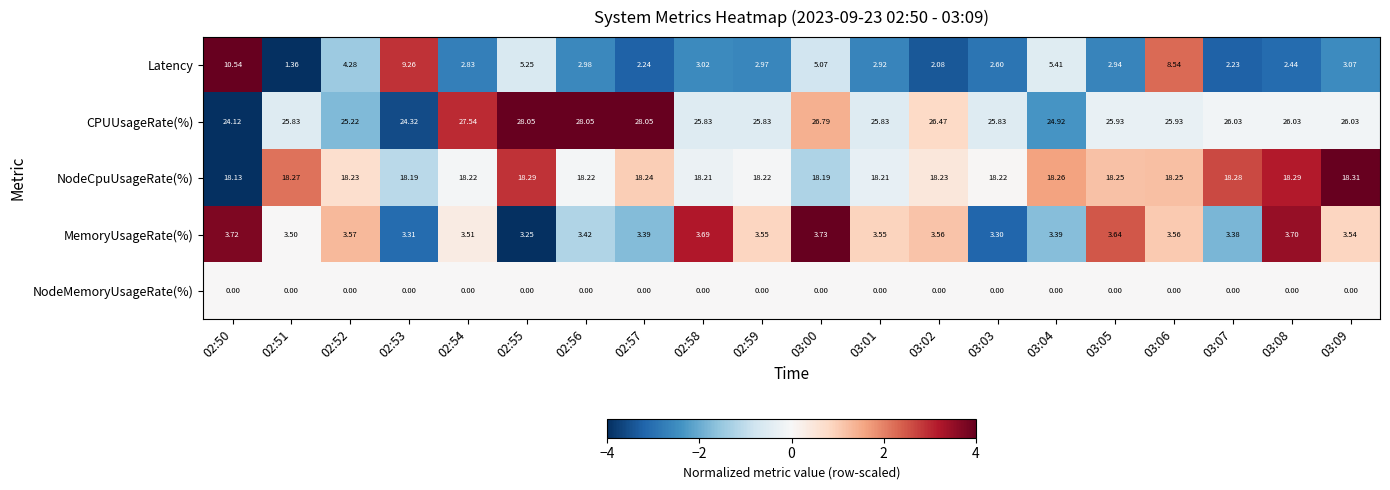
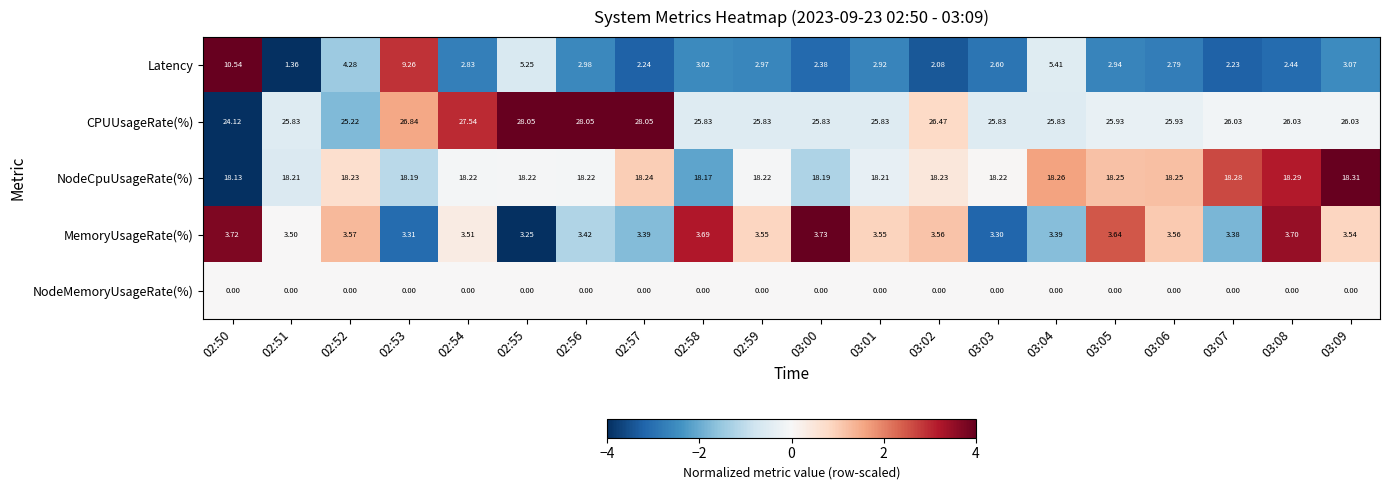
  {
    "Latency": {
      "02:50": 10.54,
      "02:51": 1.36,
      "02:52": 4.28,
      "02:53": 9.26,
      "02:54": 2.83,
      "02:55": 5.25,
      "02:56": 2.98,
      "02:57": 2.24,
      "02:58": 3.02,
      "02:59": 2.97,
-     "03:00": 5.07,
+     "03:00": 2.38,
      "03:01": 2.92,
      "03:02": 2.08,
      "03:03": 2.60,
      "03:04": 5.41,
      "03:05": 2.94,
-     "03:06": 8.54,
+     "03:06": 2.79,
      "03:07": 2.23,
      "03:08": 2.44,
      "03:09": 3.07
    },
    "CPUUsageRate(%)": {
      "02:50": 24.12,
      "02:51": 25.83,
      "02:52": 25.22,
-     "02:53": 24.32,
+     "02:53": 26.84,
      "02:54": 27.54,
      "02:55": 28.05,
      "02:56": 28.05,
      "02:57": 28.05,
      "02:58": 25.83,
      "02:59": 25.83,
-     "03:00": 26.79,
+     "03:00": 25.83,
      "03:01": 25.83,
      "03:02": 26.47,
      "03:03": 25.83,
-     "03:04": 24.92,
+     "03:04": 25.83,
      "03:05": 25.93,
      "03:06": 25.93,
      "03:07": 26.03,
      "03:08": 26.03,
      "03:09": 26.03
    },
    "NodeCpuUsageRate(%)": {
      "02:50": 18.13,
-     "02:51": 18.27,
+     "02:51": 18.21,
      "02:52": 18.23,
      "02:53": 18.19,
      "02:54": 18.22,
-     "02:55": 18.29,
+     "02:55": 18.22,
      "02:56": 18.22,
      "02:57": 18.24,
-     "02:58": 18.21,
+     "02:58": 18.17,
      "02:59": 18.22,
      "03:00": 18.19,
      "03:01": 18.21,
      "03:02": 18.23,
      "03:03": 18.22,
      "03:04": 18.26,
      "03:05": 18.25,
      "03:06": 18.25,
      "03:07": 18.28,
      "03:08": 18.29,
      "03:09": 18.31
    },
    "MemoryUsageRate(%)": {
      "02:50": 3.72,
      "02:51": 3.50,
      "02:52": 3.57,
      "02:53": 3.31,
      "02:54": 3.51,
      "02:55": 3.25,
      "02:56": 3.42,
      "02:57": 3.39,
      "02:58": 3.69,
      "02:59": 3.55,
      "03:00": 3.73,
      "03:01": 3.55,
      "03:02": 3.56,
      "03:03": 3.30,
      "03:04": 3.39,
      "03:05": 3.64,
      "03:06": 3.56,
      "03:07": 3.38,
      "03:08": 3.70,
      "03:09": 3.54
    },
    "NodeMemoryUsageRate(%)": {
      "02:50": 0.00,
      "02:51": 0.00,
      "02:52": 0.00,
      "02:53": 0.00,
      "02:54": 0.00,
      "02:55": 0.00,
      "02:56": 0.00,
      "02:57": 0.00,
      "02:58": 0.00,
      "02:59": 0.00,
      "03:00": 0.00,
      "03:01": 0.00,
      "03:02": 0.00,
      "03:03": 0.00,
      "03:04": 0.00,
      "03:05": 0.00,
      "03:06": 0.00,
      "03:07": 0.00,
      "03:08": 0.00,
      "03:09": 0.00
    }
  }
